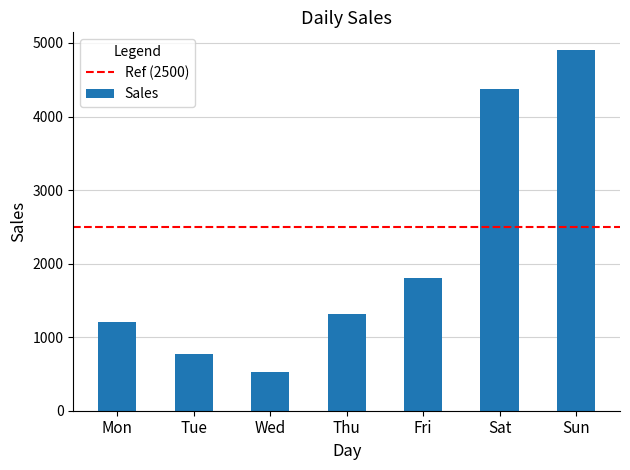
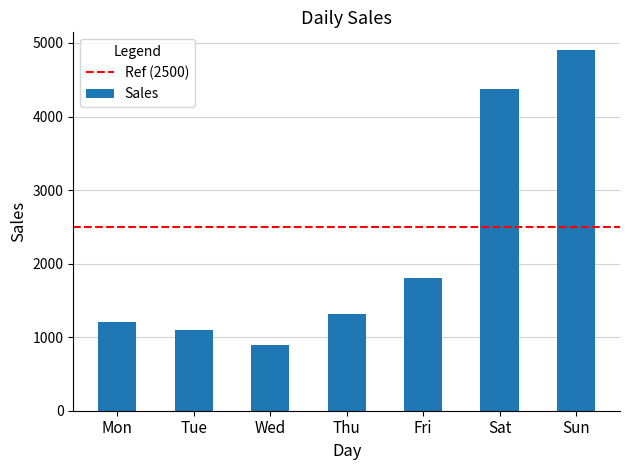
  {
    "Mon": 1200,
-   "Tue": 800,
-   "Wed": 500,
+   "Tue": 1100,
+   "Wed": 900,
    "Thu": 1300,
    "Fri": 1800,
    "Sat": 4400,
    "Sun": 4900
  }
